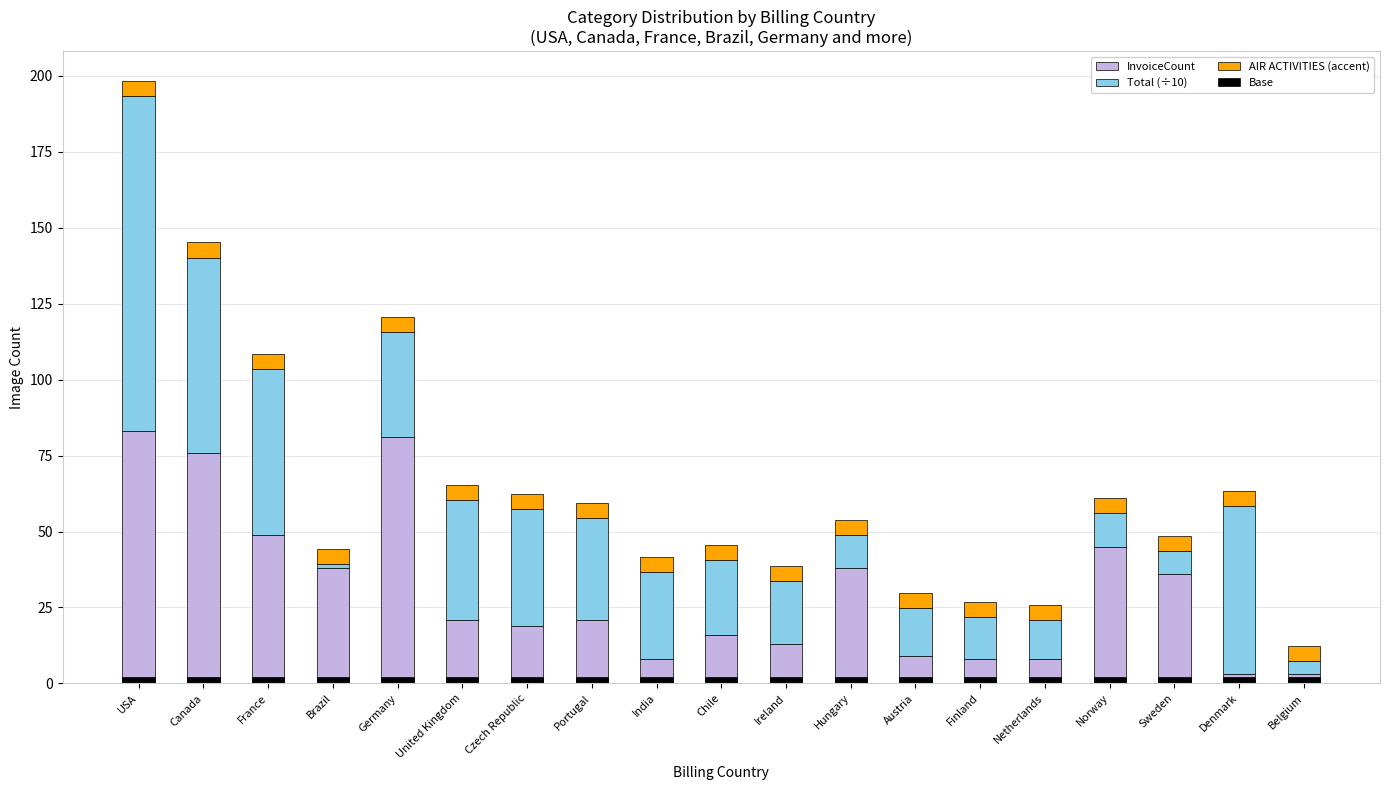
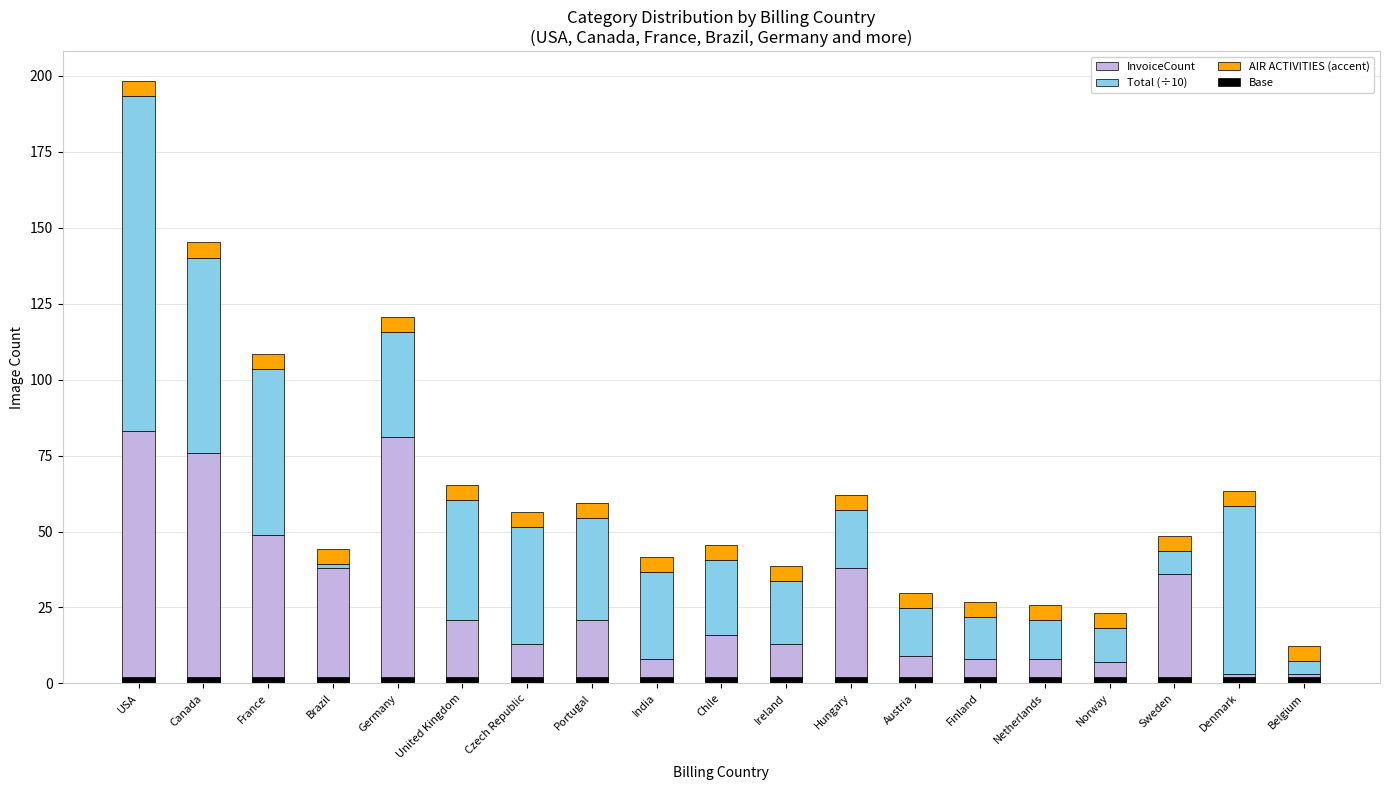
  {
    "InvoiceCount": {
      "USA": 83,
      "Canada": 76,
      "France": 49,
      "Brazil": 38,
      "Germany": 81,
      "United Kingdom": 21,
-     "Czech Republic": 19,
+     "Czech Republic": 13,
      "Portugal": 21,
      "India": 8,
      "Chile": 16,
      "Ireland": 13,
      "Hungary": 38,
      "Austria": 9,
      "Finland": 8,
      "Netherlands": 8,
-     "Norway": 45,
+     "Norway": 7,
      "Sweden": 36,
      "Denmark": 3,
      "Belgium": 3
    },
    "Total (÷10)": {
      "USA": 110,
      "Canada": 64,
      "France": 54,
      "Brazil": 1,
      "Germany": 35,
      "United Kingdom": 39,
      "Czech Republic": 38,
      "Portugal": 33,
      "India": 29,
      "Chile": 25,
      "Ireland": 21,
-     "Hungary": 11,
+     "Hungary": 19,
      "Austria": 16,
      "Finland": 14,
      "Netherlands": 13,
      "Norway": 11,
      "Sweden": 8,
      "Denmark": 55,
      "Belgium": 4
    },
    "AIR ACTIVITIES (accent)": {
      "USA": 5,
      "Canada": 5,
      "France": 5,
      "Brazil": 5,
      "Germany": 5,
      "United Kingdom": 5,
      "Czech Republic": 5,
      "Portugal": 5,
      "India": 5,
      "Chile": 5,
      "Ireland": 5,
      "Hungary": 5,
      "Austria": 5,
      "Finland": 5,
      "Netherlands": 5,
      "Norway": 5,
      "Sweden": 5,
      "Denmark": 5,
      "Belgium": 5
    }
  }
